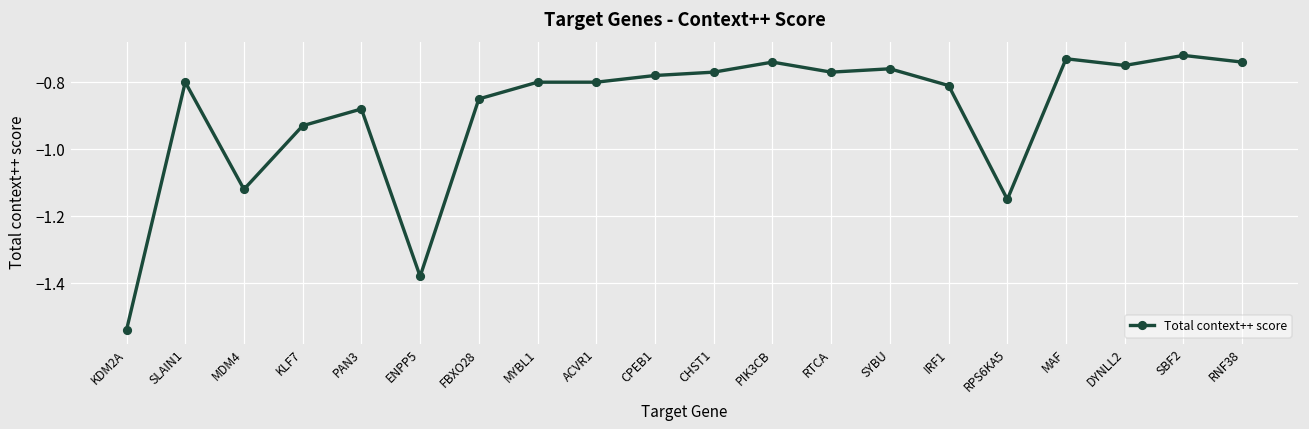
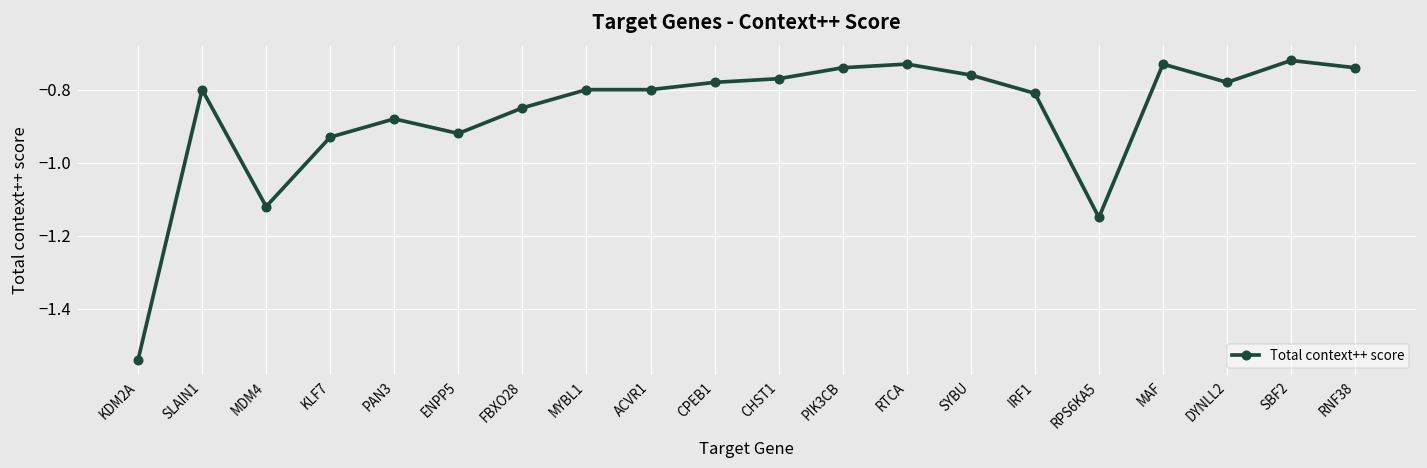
  {
    "KDM2A": -1.54,
    "SLAIN1": -0.80,
    "MDM4": -1.12,
    "KLF7": -0.93,
    "PAN3": -0.88,
-   "ENPP5": -1.38,
+   "ENPP5": -0.92,
    "FBXO28": -0.85,
    "MYBL1": -0.80,
    "ACVR1": -0.80,
    "CPEB1": -0.78,
    "CHST1": -0.77,
    "PIK3CB": -0.74,
-   "RTCA": -0.77,
+   "RTCA": -0.73,
    "SYBU": -0.76,
    "IRF1": -0.81,
    "RPS6KA5": -1.15,
    "MAF": -0.73,
-   "DYNLL2": -0.75,
+   "DYNLL2": -0.78,
    "SBF2": -0.72,
    "RNF38": -0.74
  }
